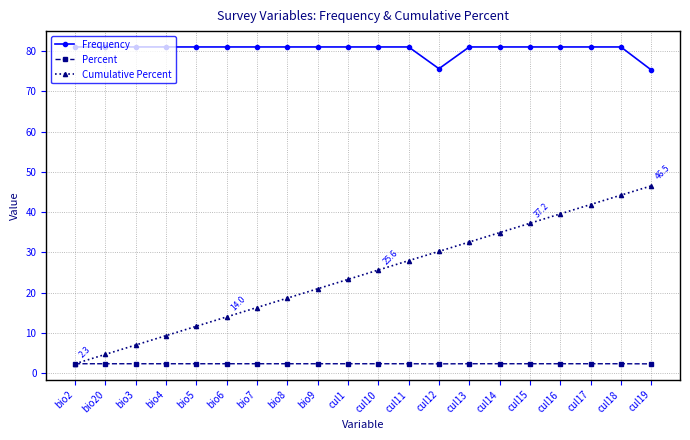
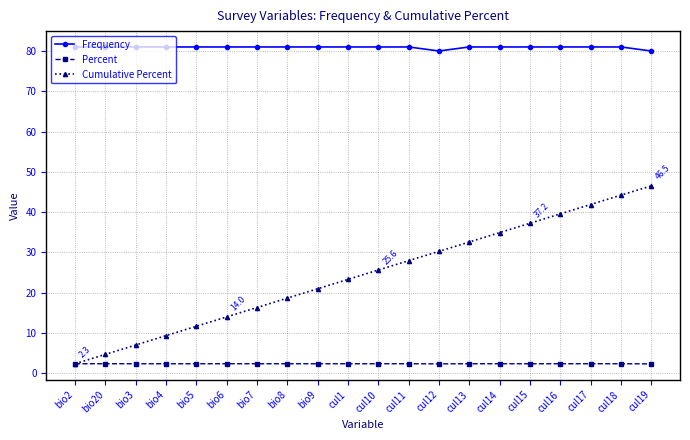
  {
    "Frequency": {
      "bio5": 81,
      "bio6": 81,
      "bio7": 81,
      "bio8": 81,
      "bio9": 81,
      "cul1": 81,
      "cul10": 81,
      "cul11": 81,
-     "cul12": 76,
+     "cul12": 80,
      "cul13": 81,
      "cul14": 81,
      "cul15": 81,
      "cul16": 81,
      "cul17": 81,
      "cul18": 81,
-     "cul19": 75
+     "cul19": 80
    }
  }
